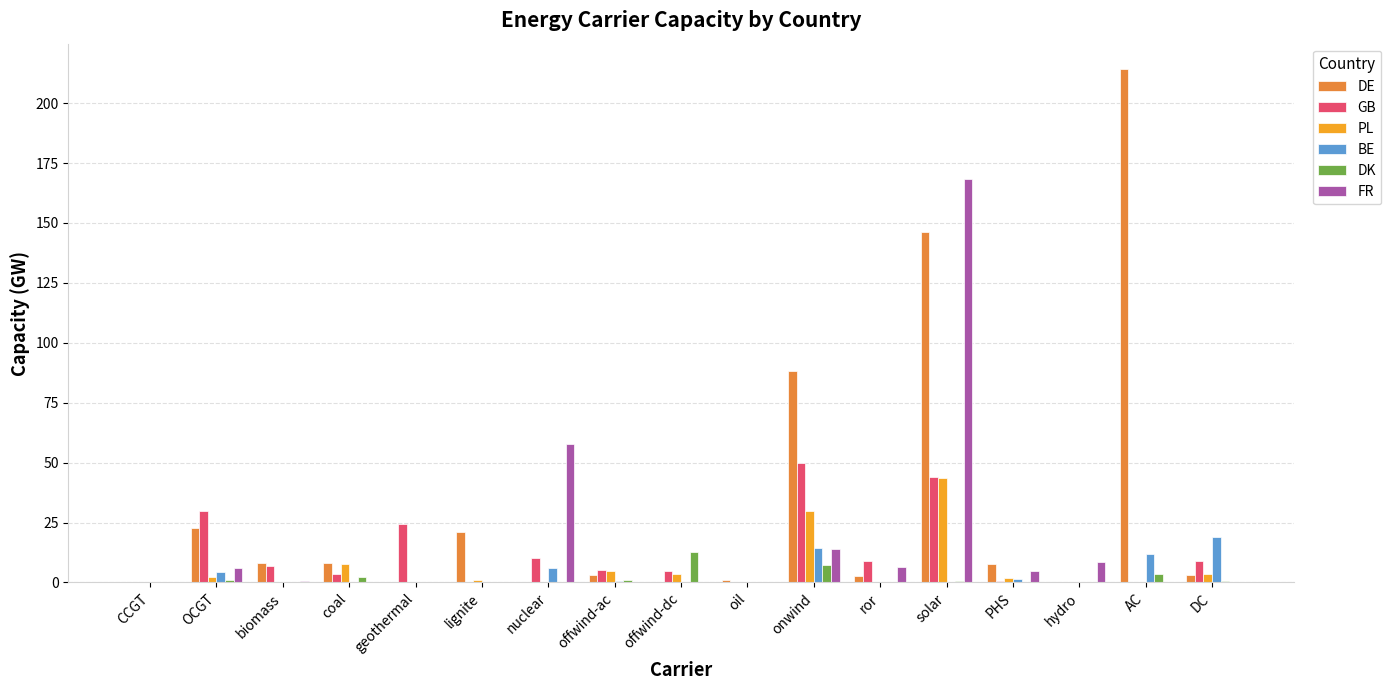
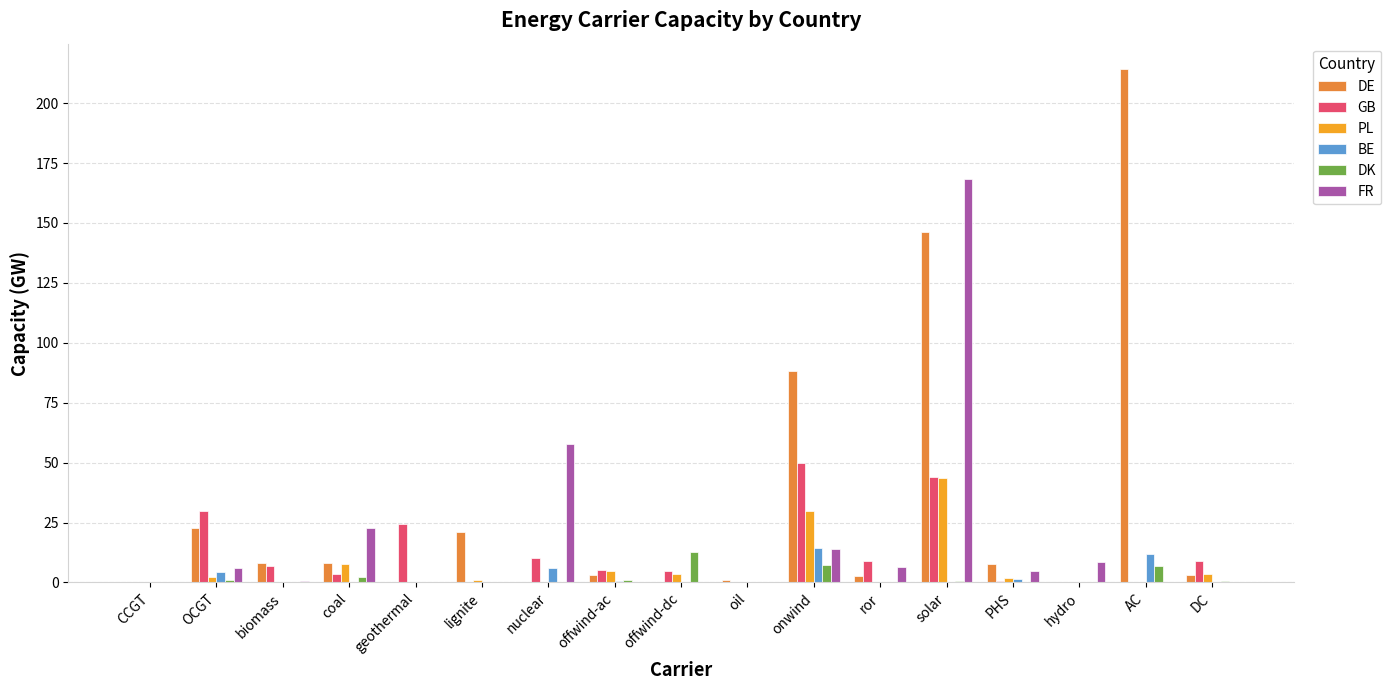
  {
    "GB": {
      "CCGT": 0,
      "OCGT": 30,
      "biomass": 7,
      "coal": 3,
      "geothermal": 24,
      "lignite": 0,
      "nuclear": 10,
      "offwind-ac": 5,
      "offwind-dc": 5,
      "oil": 0,
      "onwind": 50,
      "ror": 9,
      "solar": 44,
      "AC": 0,
      "DC": 9
    },
    "BE": {
      "CCGT": 0,
      "OCGT": 5,
      "coal": 0,
      "geothermal": 0,
      "lignite": 0,
      "nuclear": 6,
      "offwind-dc": 0,
      "onwind": 14,
      "solar": 0,
      "PHS": 1,
      "AC": 12,
-     "DC": 19
+     "DC": 0
    },
    "DK": {
      "CCGT": 0,
      "OCGT": 1,
      "coal": 2,
      "geothermal": 0,
      "lignite": 0,
      "nuclear": 0,
      "offwind-ac": 1,
      "offwind-dc": 13,
      "oil": 0,
      "onwind": 7,
      "ror": 0,
      "PHS": 0,
      "hydro": 0,
-     "AC": 3
+     "AC": 7
    },
    "FR": {
      "CCGT": 0,
      "OCGT": 6,
-     "coal": 0,
+     "coal": 23,
      "geothermal": 0,
      "lignite": 0,
      "nuclear": 58,
      "offwind-ac": 0,
      "offwind-dc": 0,
      "onwind": 14,
      "ror": 7,
      "solar": 168,
      "PHS": 5,
      "hydro": 8,
      "AC": 0,
      "DC": 0
    }
  }
